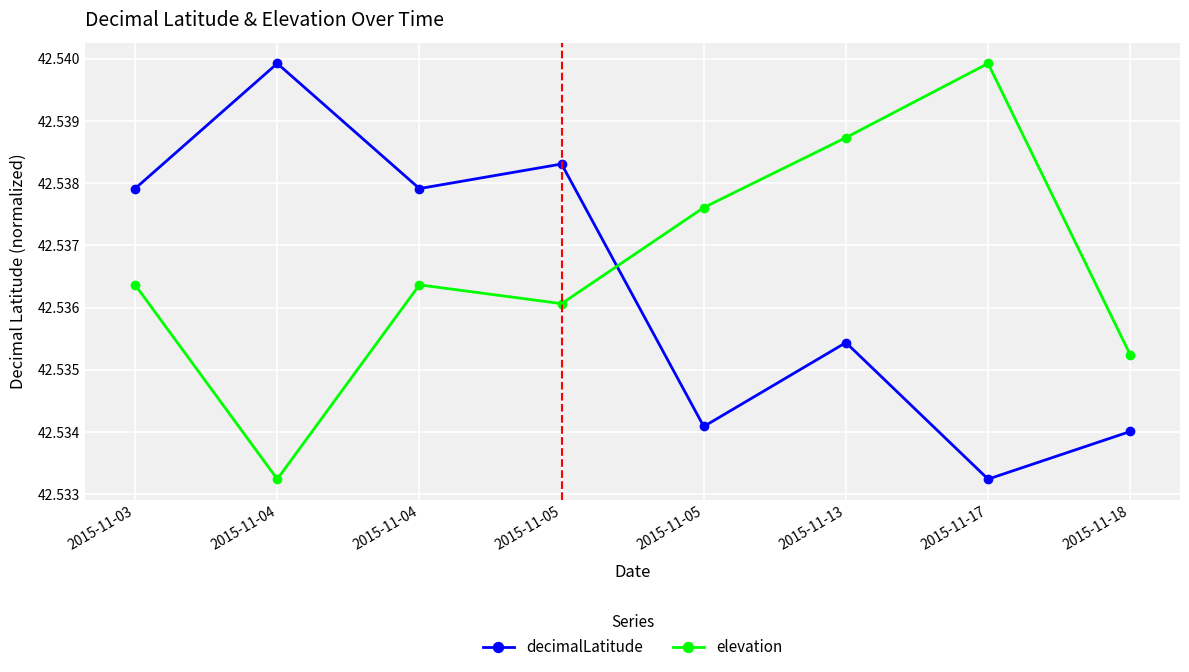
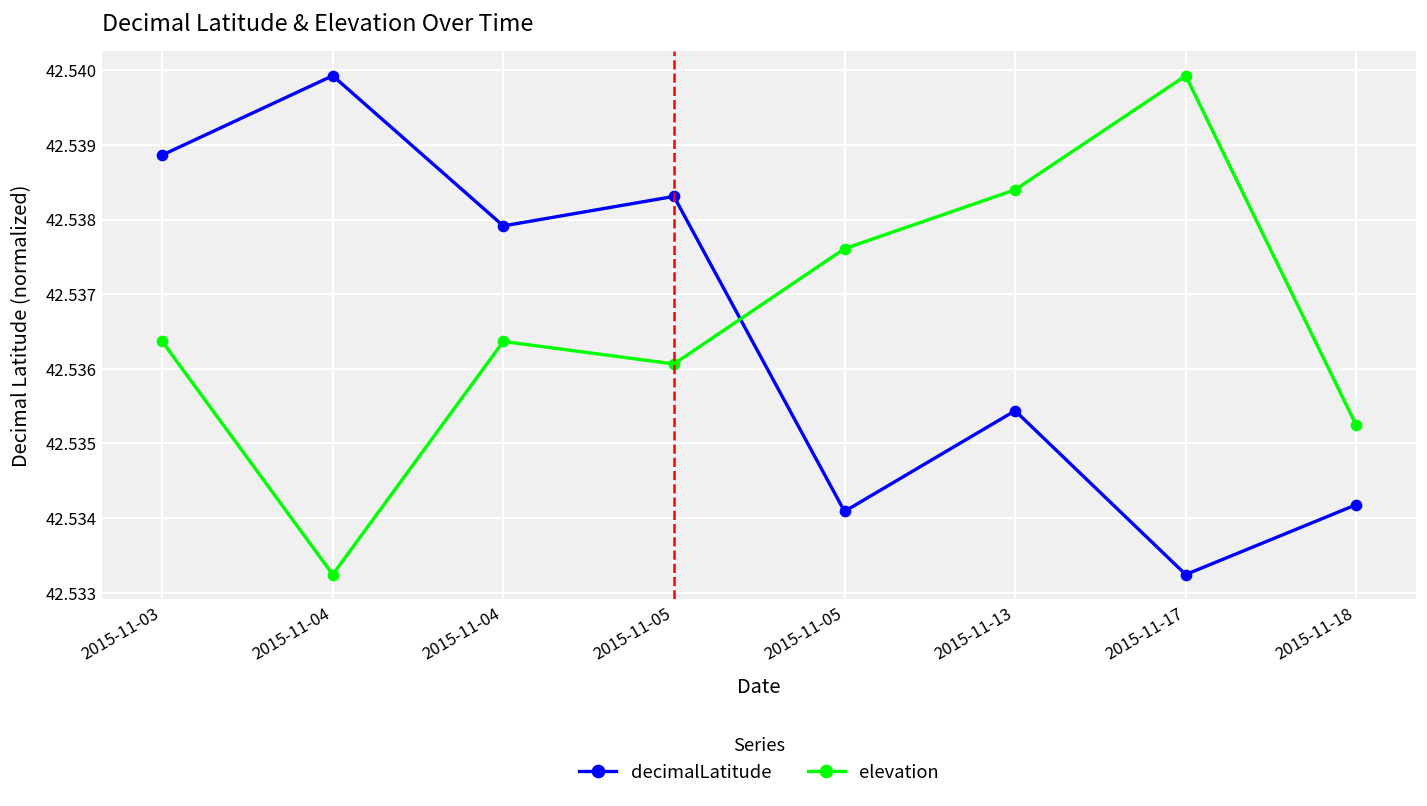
  {
    "decimalLatitude": {
-     "2015-11-03": 42.5379,
+     "2015-11-03": 42.5389,
      "2015-11-13": 42.5354,
      "2015-11-17": 42.5332,
-     "2015-11-18": 42.5340
+     "2015-11-18": 42.5342
    },
    "elevation": {
      "2015-11-03": 42.5364,
-     "2015-11-13": 42.5387,
+     "2015-11-13": 42.5384,
      "2015-11-17": 42.5399,
      "2015-11-18": 42.5352
    }
  }
